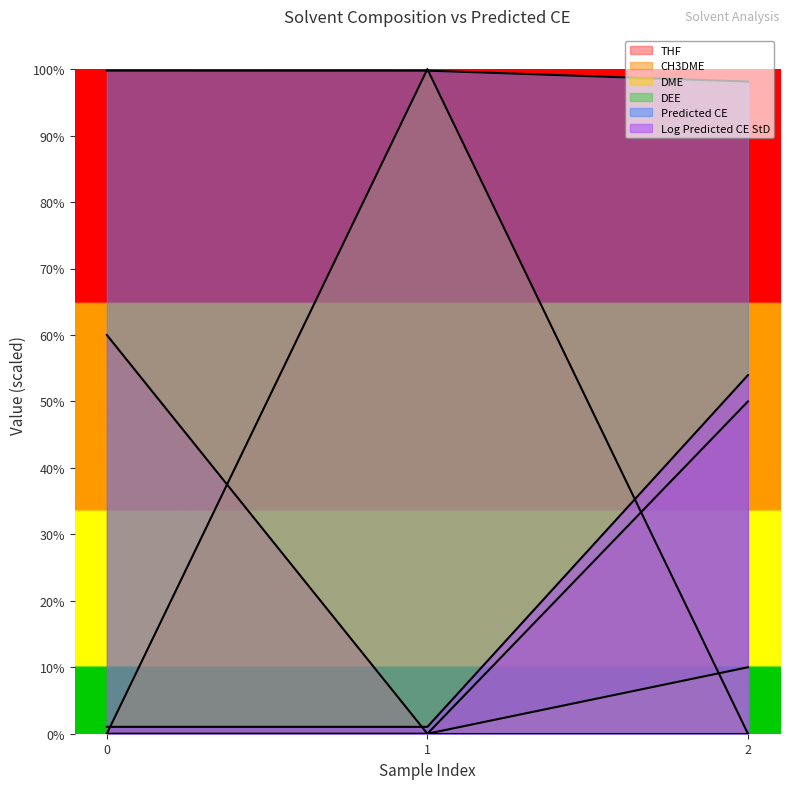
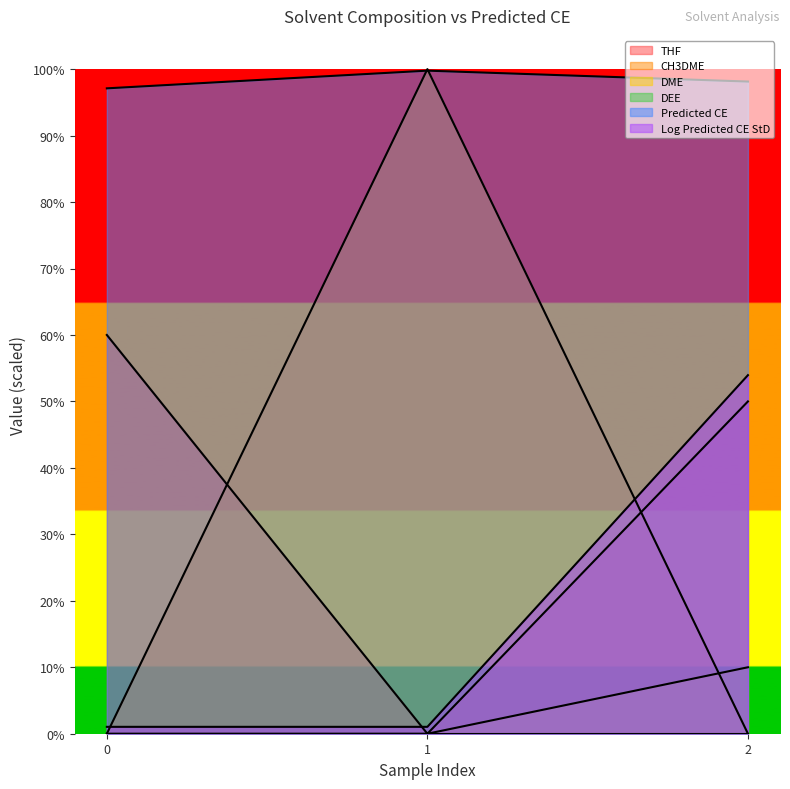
  {
    "THF": {
      "0": "60%",
      "2": "50%"
    },
    "Predicted CE": {
-     "0": "100%"
+     "0": "97%"
    },
    "Log Predicted CE StD": {
      "0": "1%",
      "1": "1%",
      "2": "54%"
    }
  }
